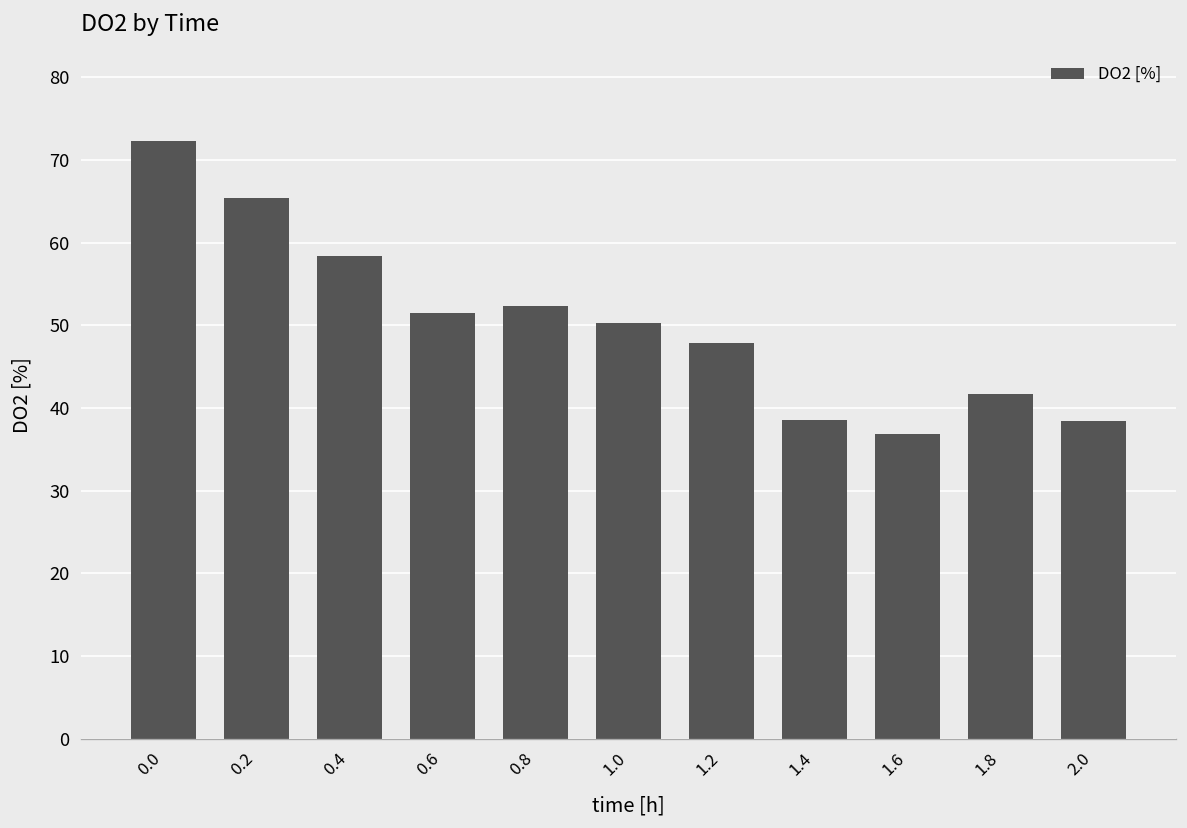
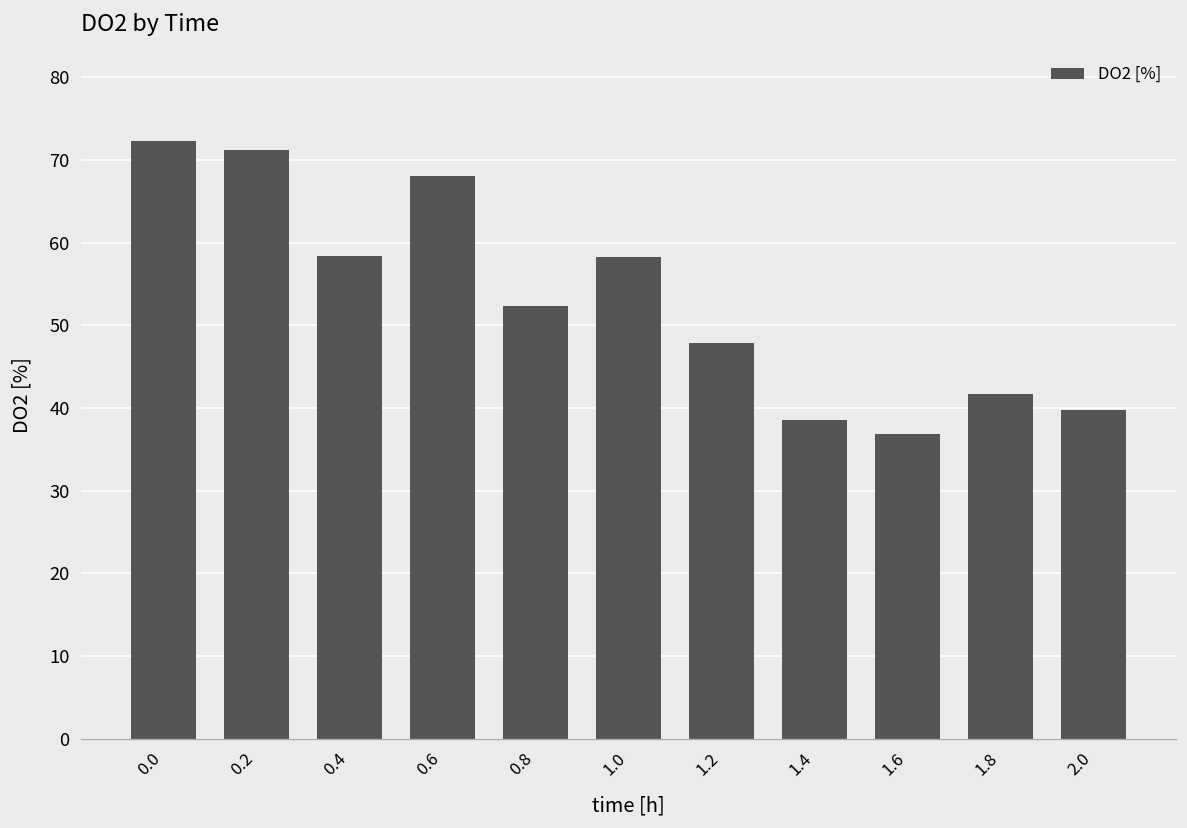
  {
    "0.0": 72,
-   "0.2": 65,
+   "0.2": 71,
    "0.4": 58,
-   "0.6": 51,
+   "0.6": 68,
    "0.8": 52,
-   "1.0": 50,
+   "1.0": 58,
    "1.2": 48,
    "1.4": 39,
    "1.6": 37,
    "1.8": 42,
-   "2.0": 38
+   "2.0": 40
  }
